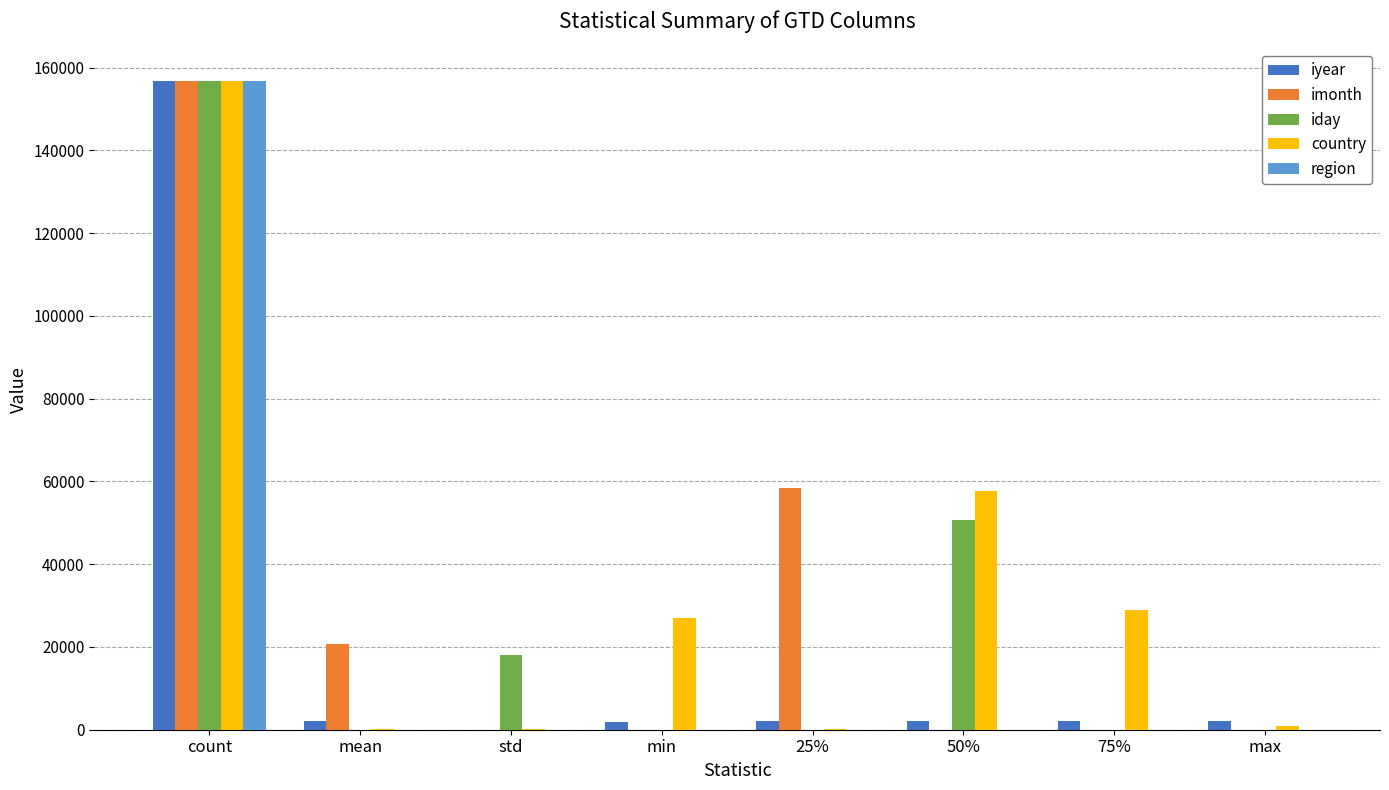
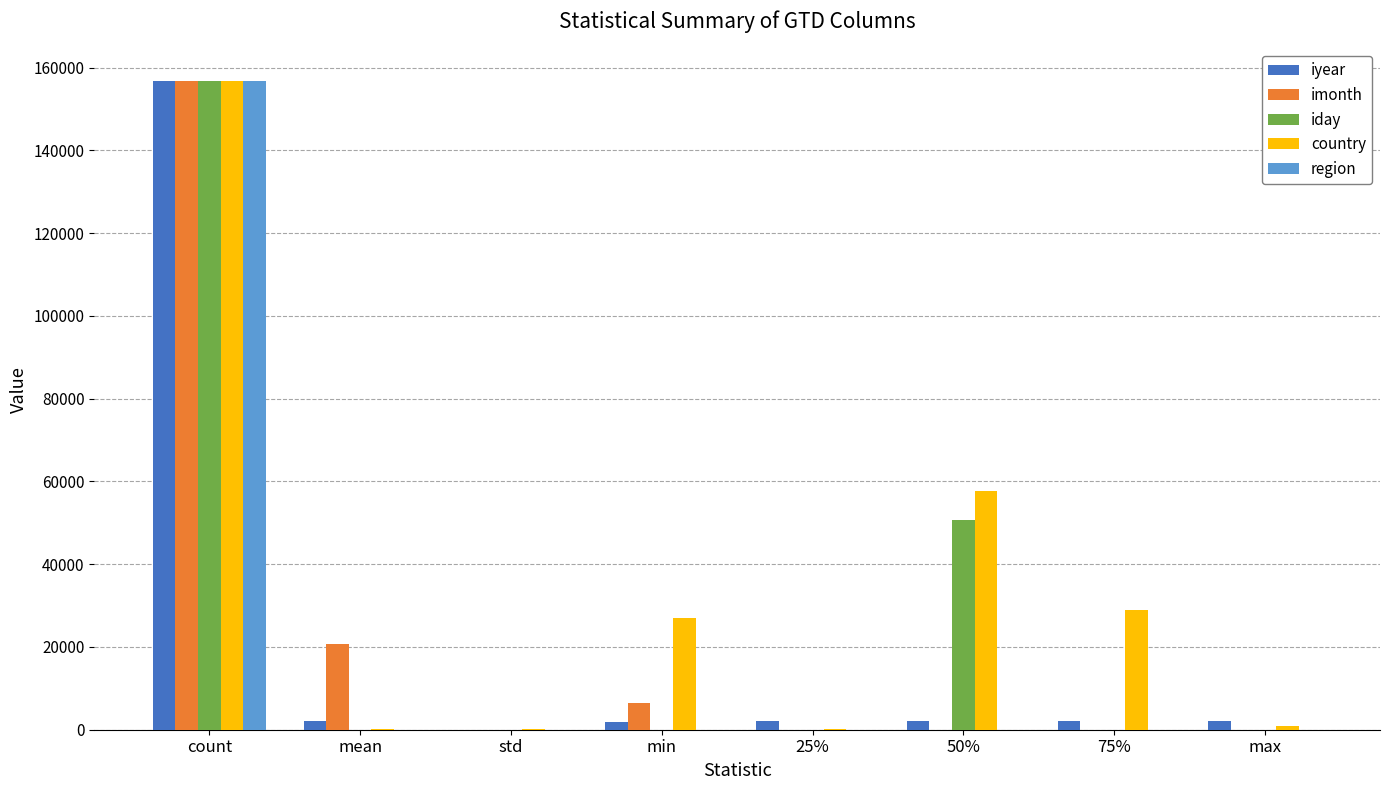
  {
    "imonth": {
      "count": 157000,
      "mean": 21000,
-     "min": 0,
-     "25%": 58000
+     "min": 6000,
+     "25%": 0
    },
    "iday": {
      "count": 157000,
-     "std": 18000,
+     "std": 0,
      "min": 0,
      "50%": 51000
    },
    "country": {
      "count": 157000,
      "min": 27000,
      "50%": 58000,
      "75%": 29000,
      "max": 1000
    }
  }
